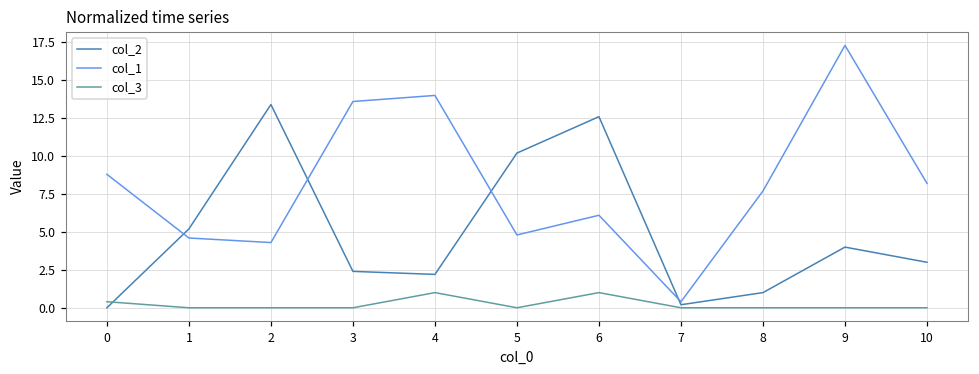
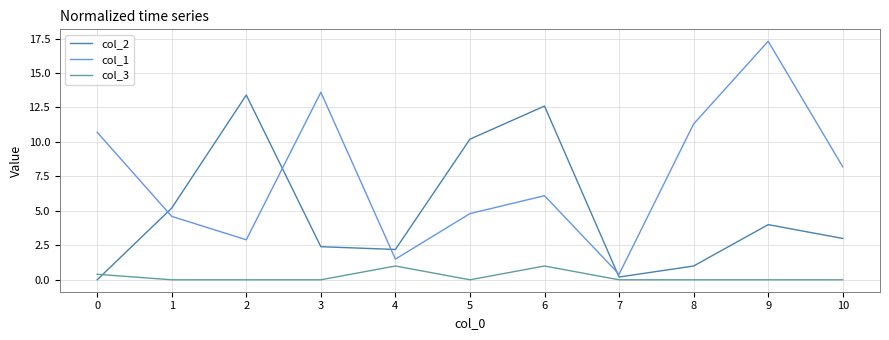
  {
    "col_1": {
-     "0": 8.8,
+     "0": 10.7,
      "1": 4.6,
-     "2": 4.3,
+     "2": 2.9,
      "3": 13.6,
-     "4": 14.0,
+     "4": 1.5,
      "5": 4.8,
      "6": 6.1,
      "7": 0.4,
-     "8": 7.7,
+     "8": 11.3,
      "9": 17.3,
      "10": 8.2
    }
  }
